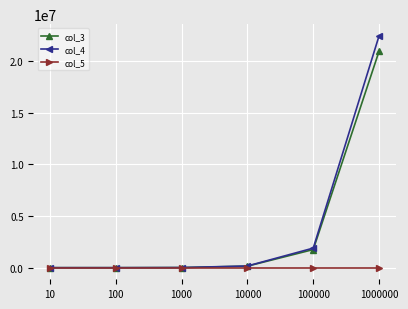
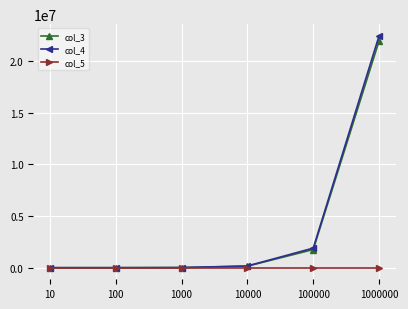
  {
    "col_3": {
-     "1000000": 20900000
+     "1000000": 21900000
    },
    "col_4": {
      "1000000": 22400000
    },
    "col_5": {
      "100000": 0,
      "1000000": 0
    }
  }
